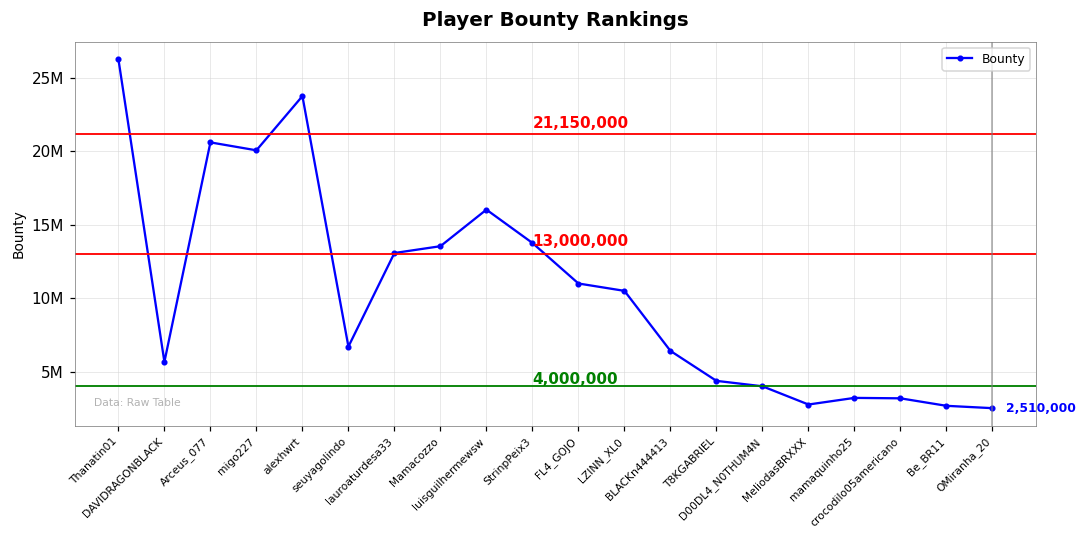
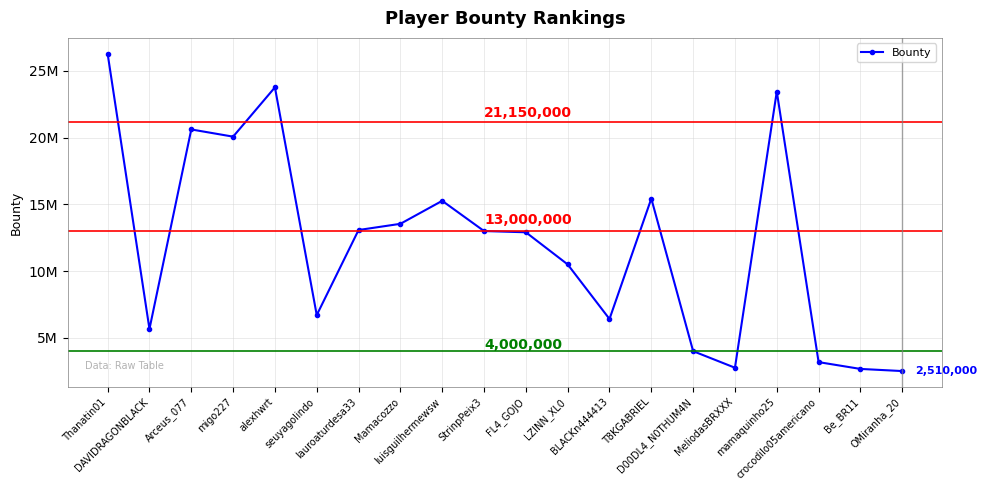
  {
    "Thanatin01": 26300000,
    "DAVIDRAGONBLACK": 5700000,
    "Arceus_077": 20600000,
    "migo227": 20100000,
    "alexhwrt": 23800000,
    "seuyagolindo": 6700000,
    "lauroaturdesa33": 13100000,
    "Mamacozzo": 13500000,
-   "luisguilhermewsw": 16000000,
-   "StrinpPeix3": 13800000,
-   "FL4_GOJO": 11000000,
+   "luisguilhermewsw": 15300000,
+   "StrinpPeix3": 13000000,
+   "FL4_GOJO": 12900000,
    "LZINN_XL0": 10500000,
    "BLACKn444413": 6400000,
-   "T8KGABRIEL": 4400000,
+   "T8KGABRIEL": 15400000,
    "D00DL4_N0THUM4N": 4000000,
    "MeliodasBRXXX": 2800000,
-   "mamaquinho25": 3200000,
+   "mamaquinho25": 23400000,
    "crocodilo05americano": 3200000,
    "Be_BR11": 2700000
  }
